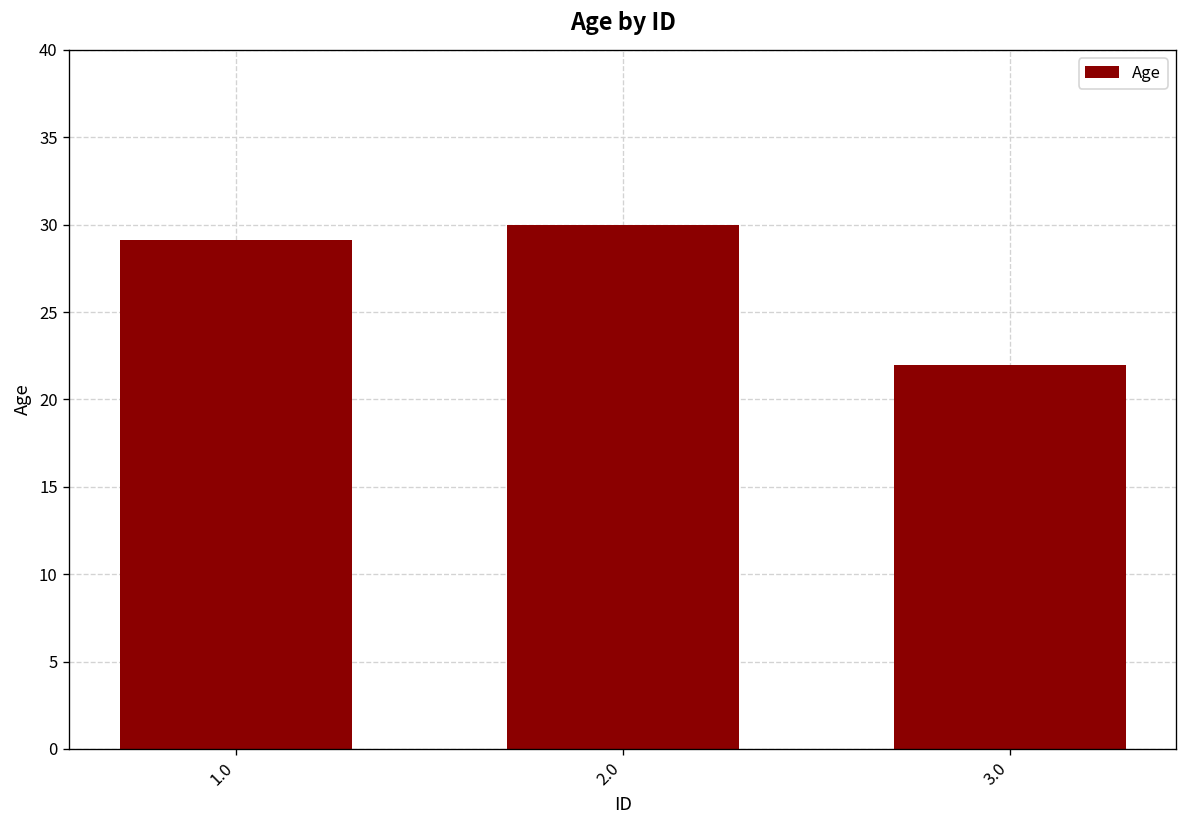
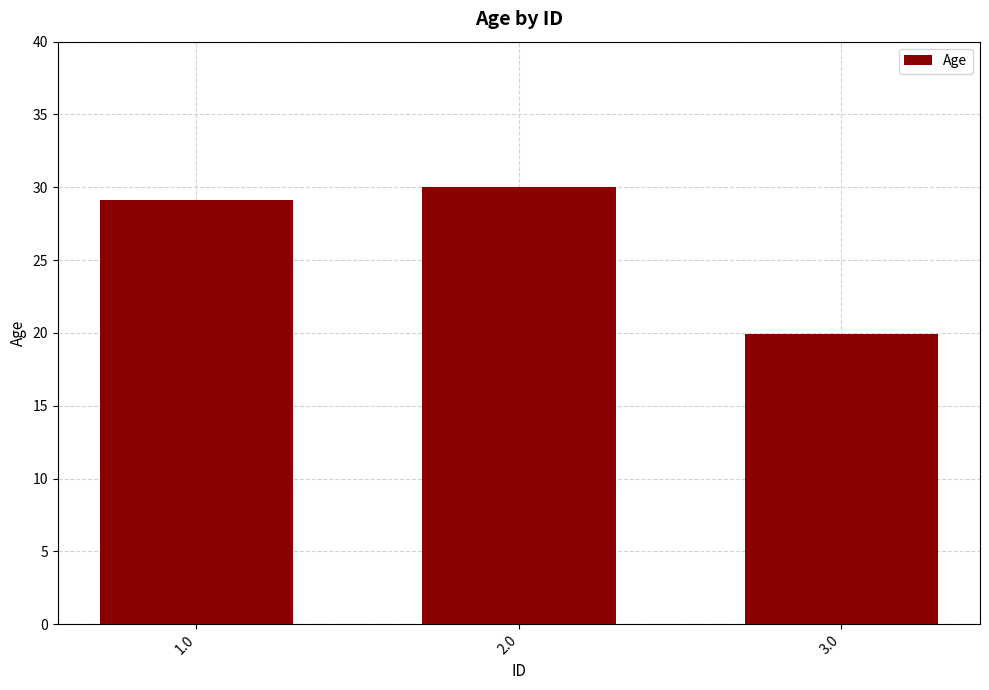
  {
    "1.0": 29.1,
    "2.0": 30.0,
-   "3.0": 22.0
+   "3.0": 19.9
  }
